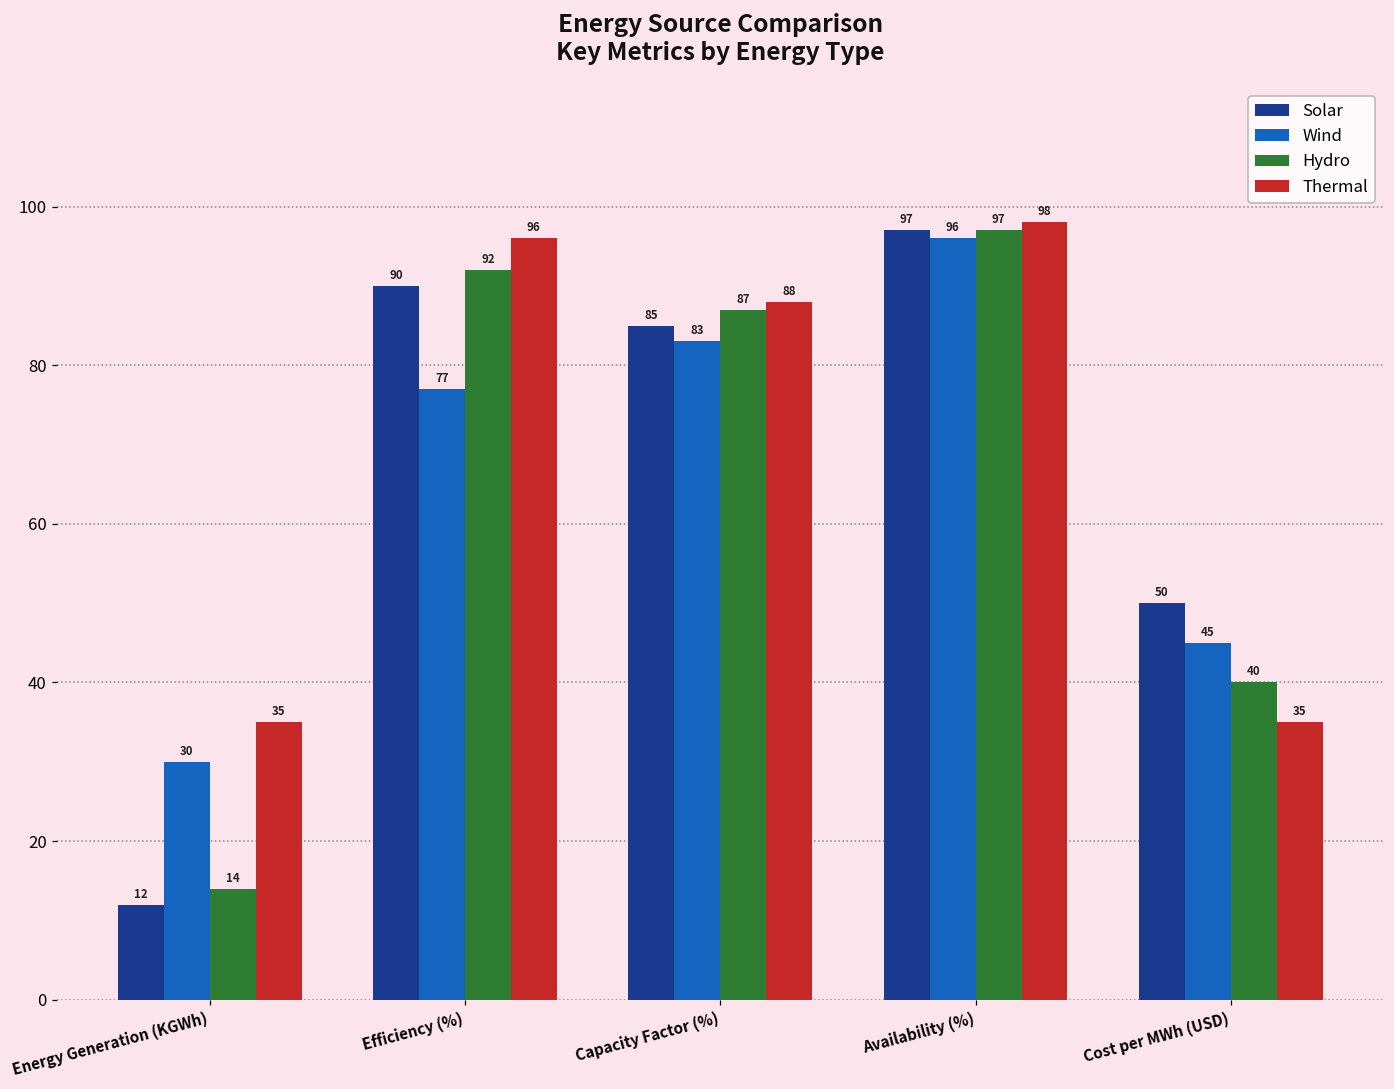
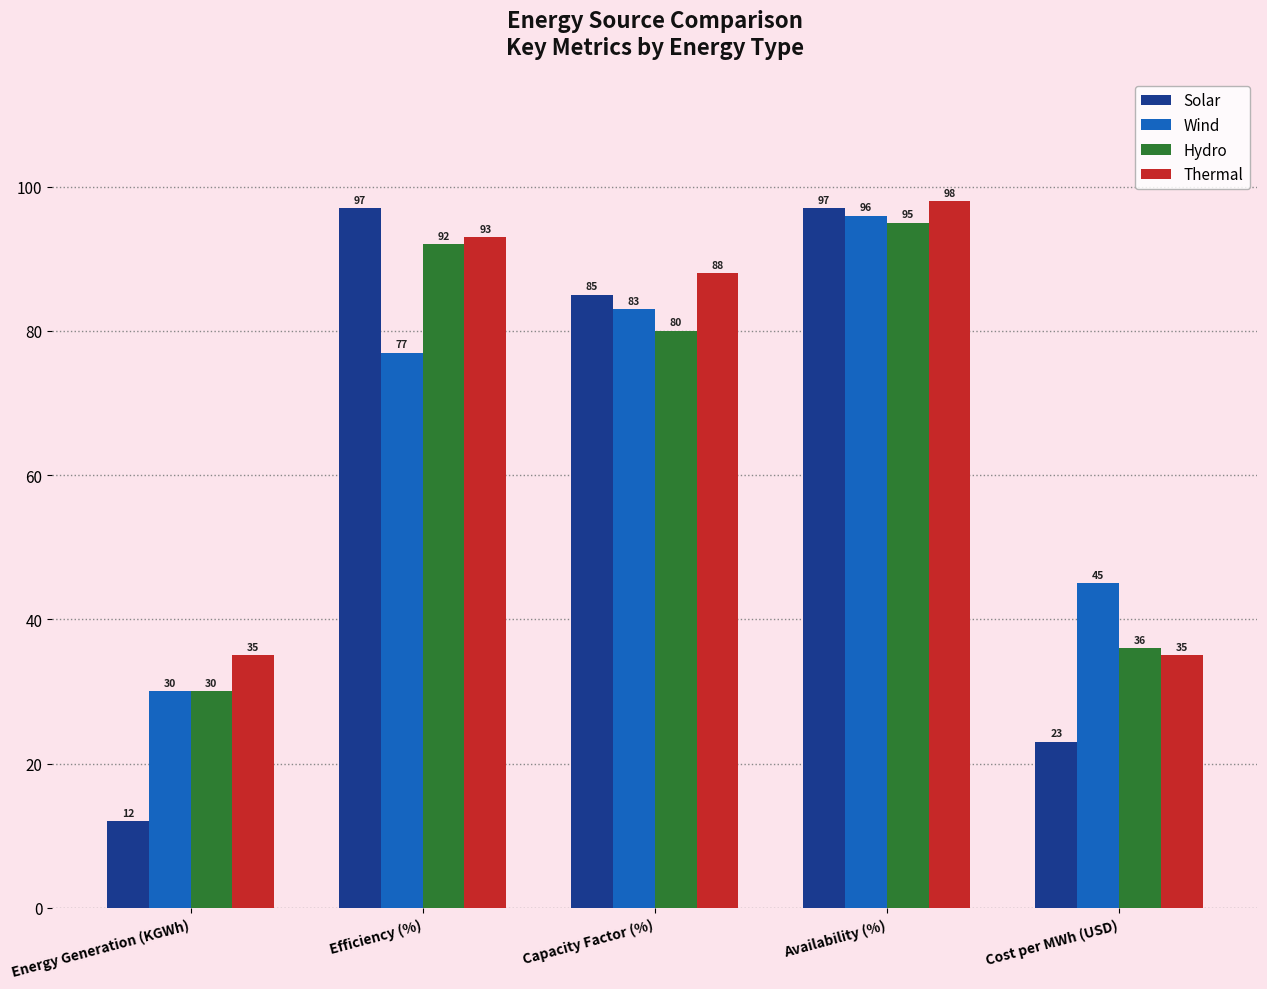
  {
    "Solar": {
      "Energy Generation (KGWh)": 12,
-     "Efficiency (%)": 90,
+     "Efficiency (%)": 97,
      "Capacity Factor (%)": 85,
      "Availability (%)": 97,
-     "Cost per MWh (USD)": 50
+     "Cost per MWh (USD)": 23
    },
    "Wind": {
      "Energy Generation (KGWh)": 30,
      "Efficiency (%)": 77,
      "Capacity Factor (%)": 83,
      "Availability (%)": 96,
      "Cost per MWh (USD)": 45
    },
    "Hydro": {
-     "Energy Generation (KGWh)": 14,
+     "Energy Generation (KGWh)": 30,
      "Efficiency (%)": 92,
-     "Capacity Factor (%)": 87,
-     "Availability (%)": 97,
-     "Cost per MWh (USD)": 40
+     "Capacity Factor (%)": 80,
+     "Availability (%)": 95,
+     "Cost per MWh (USD)": 36
    },
    "Thermal": {
      "Energy Generation (KGWh)": 35,
-     "Efficiency (%)": 96,
+     "Efficiency (%)": 93,
      "Capacity Factor (%)": 88,
      "Availability (%)": 98,
      "Cost per MWh (USD)": 35
    }
  }
